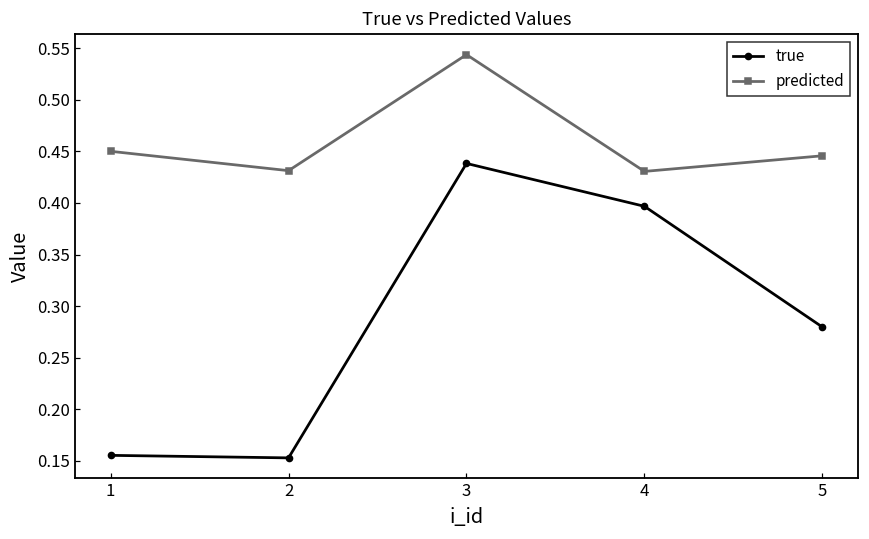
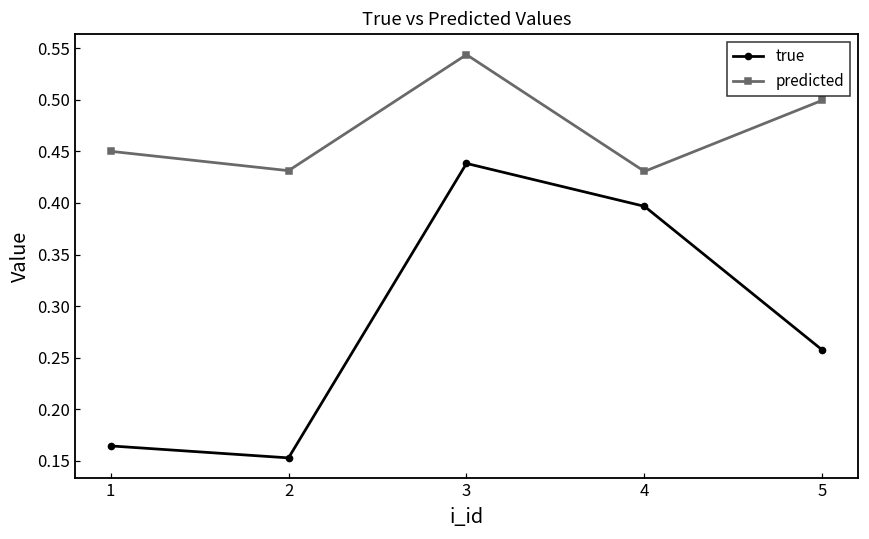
  {
    "true": {
-     "1": 0.155,
+     "1": 0.164,
      "2": 0.15,
      "3": 0.44,
      "4": 0.40,
-     "5": 0.28
+     "5": 0.26
    },
    "predicted": {
      "1": 0.45,
      "2": 0.43,
      "3": 0.54,
      "4": 0.43,
-     "5": 0.45
+     "5": 0.50
    }
  }
